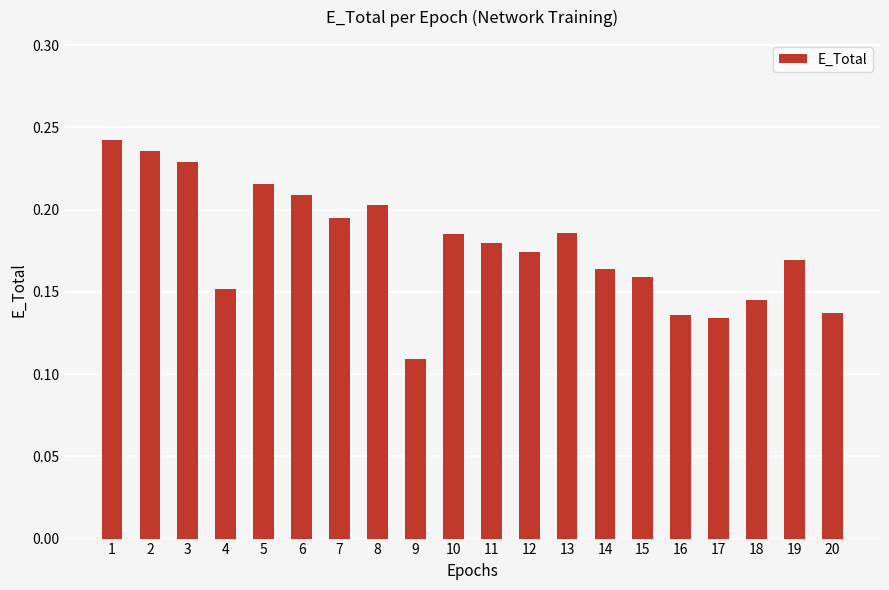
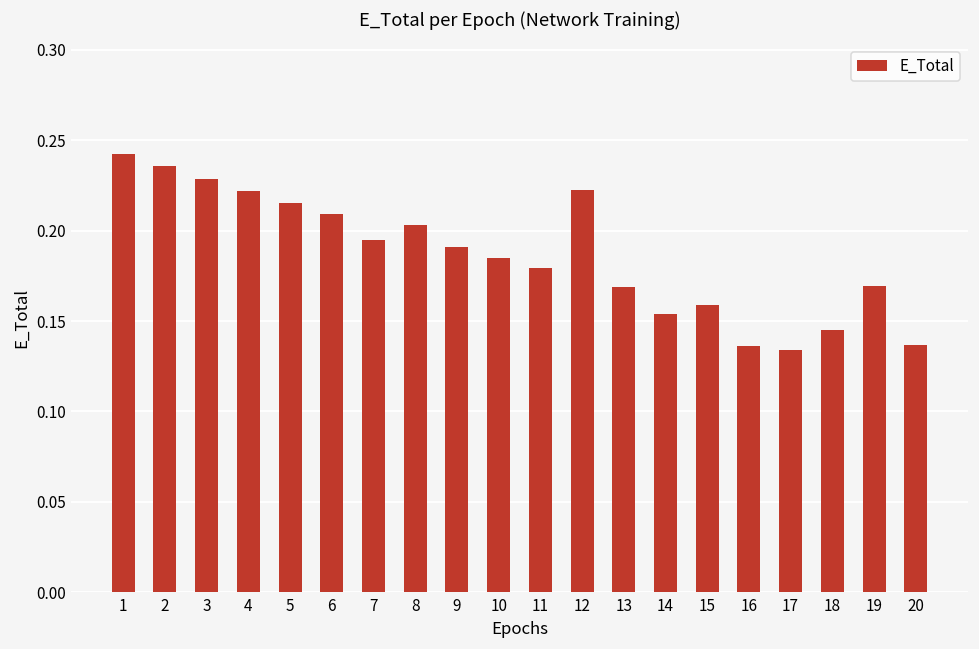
  {
    "1": 0.243,
    "2": 0.235,
    "3": 0.229,
-   "4": 0.152,
+   "4": 0.222,
    "5": 0.215,
    "6": 0.209,
    "7": 0.195,
    "8": 0.203,
-   "9": 0.109,
+   "9": 0.191,
    "10": 0.185,
    "11": 0.179,
-   "12": 0.174,
-   "13": 0.186,
-   "14": 0.164,
+   "12": 0.223,
+   "13": 0.169,
+   "14": 0.154,
    "15": 0.159,
    "16": 0.136,
    "17": 0.134,
    "18": 0.145,
    "19": 0.169,
    "20": 0.137
  }
